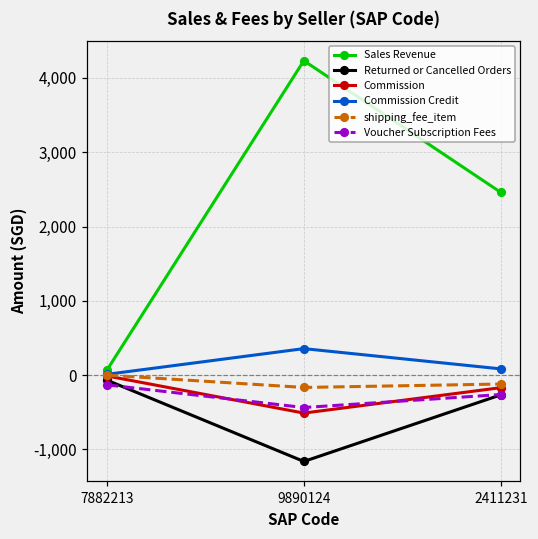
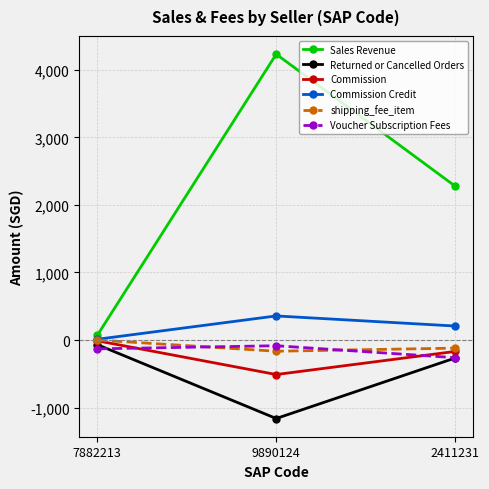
  {
    "Sales Revenue": {
      "7882213": "100",
      "9890124": "4,200",
-     "2411231": "2,500"
+     "2411231": "2,300"
    },
    "Returned or Cancelled Orders": {
      "7882213": "-100",
      "9890124": "-1,200"
    },
    "Commission": {
      "9890124": "-500",
      "2411231": "-200"
    },
    "Commission Credit": {
      "9890124": "400",
-     "2411231": "100"
+     "2411231": "200"
    },
    "shipping_fee_item": {
      "9890124": "-200",
      "2411231": "-100"
    },
    "Voucher Subscription Fees": {
      "7882213": "-100",
-     "9890124": "-400"
+     "9890124": "-100"
    }
  }
